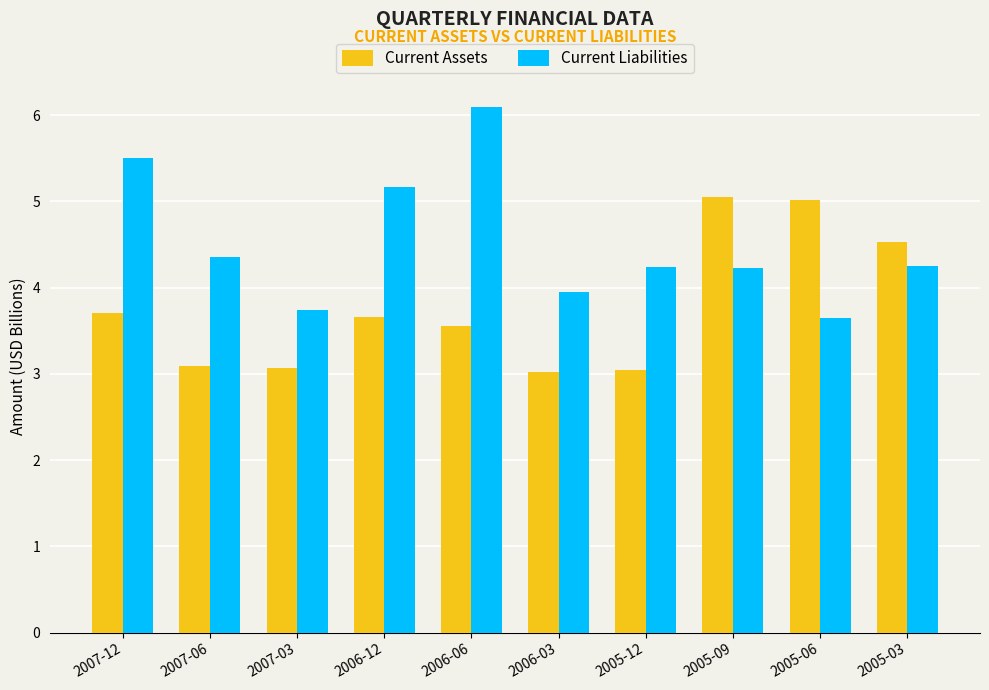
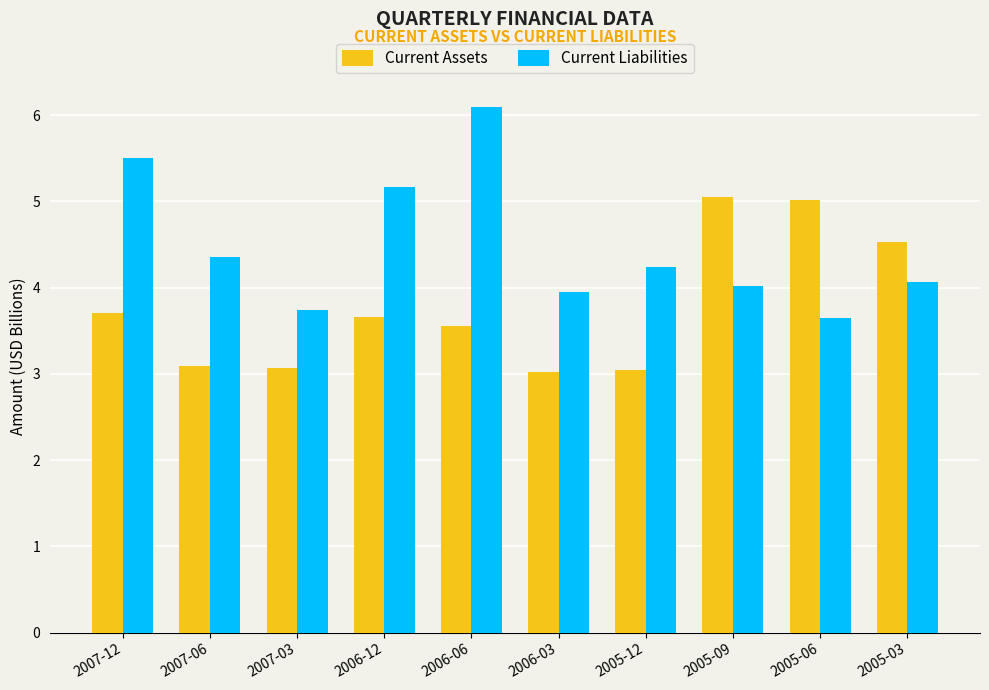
  {
    "Current Assets": {
      "2007-12": 3.7,
      "2007-06": 3.1,
      "2007-03": 3.1,
      "2006-12": 3.7,
      "2006-06": 3.6,
      "2006-03": 3.0,
      "2005-12": 3.0,
      "2005-09": 5.1,
      "2005-06": 5.0,
      "2005-03": 4.5
    },
    "Current Liabilities": {
      "2007-12": 5.5,
      "2007-06": 4.4,
      "2007-03": 3.7,
      "2006-12": 5.2,
      "2006-06": 6.1,
      "2006-03": 3.9,
      "2005-12": 4.2,
-     "2005-09": 4.2,
+     "2005-09": 4.0,
      "2005-06": 3.7,
-     "2005-03": 4.2
+     "2005-03": 4.1
    }
  }
